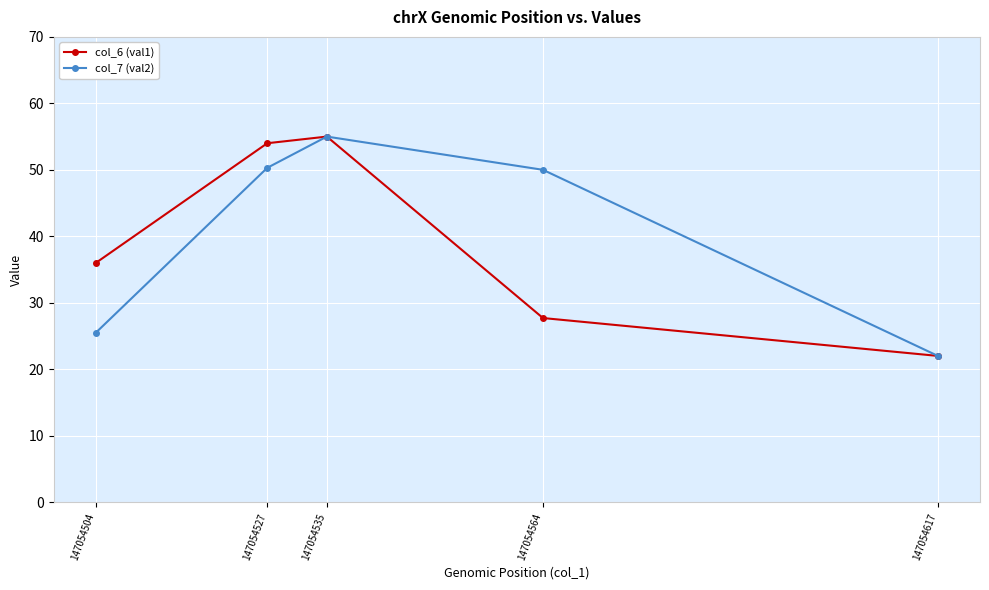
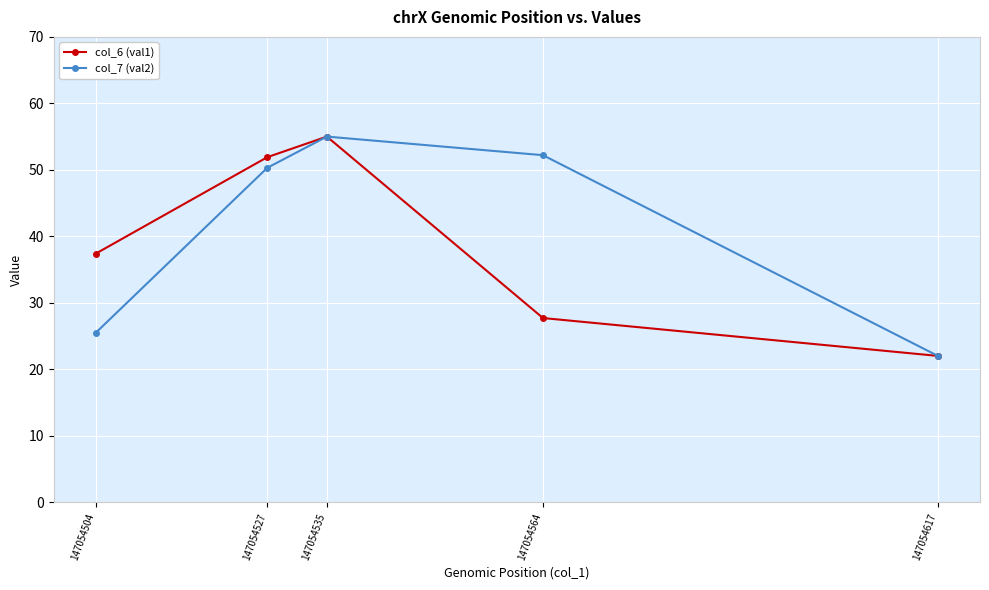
  {
    "col_6 (val1)": {
-     "147054504": 36,
-     "147054527": 54,
+     "147054504": 37,
+     "147054527": 52,
      "147054564": 28
    },
    "col_7 (val2)": {
      "147054504": 26,
      "147054527": 50,
-     "147054564": 50
+     "147054564": 52
    }
  }
